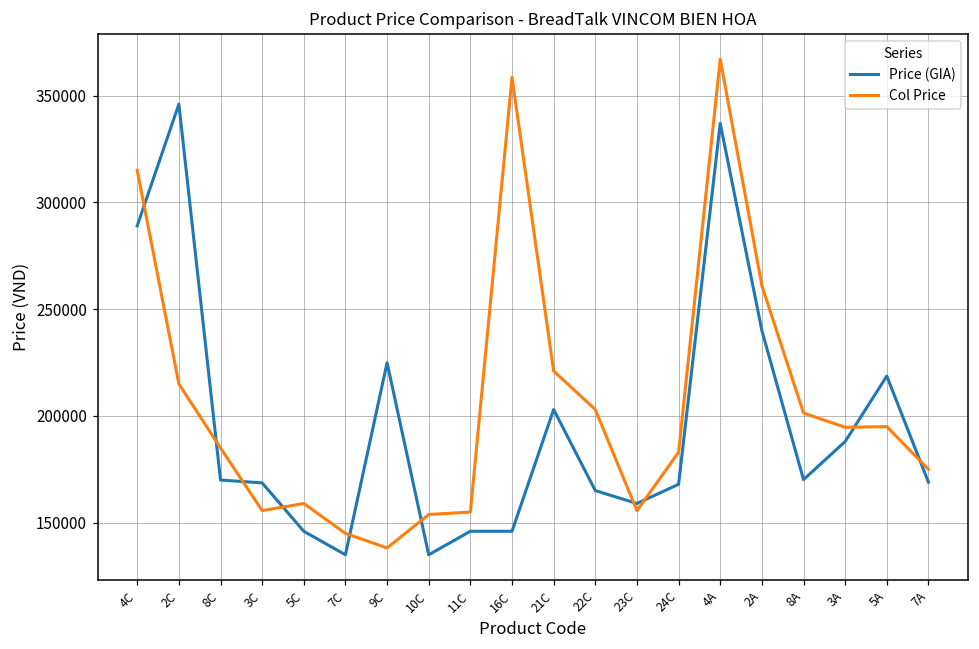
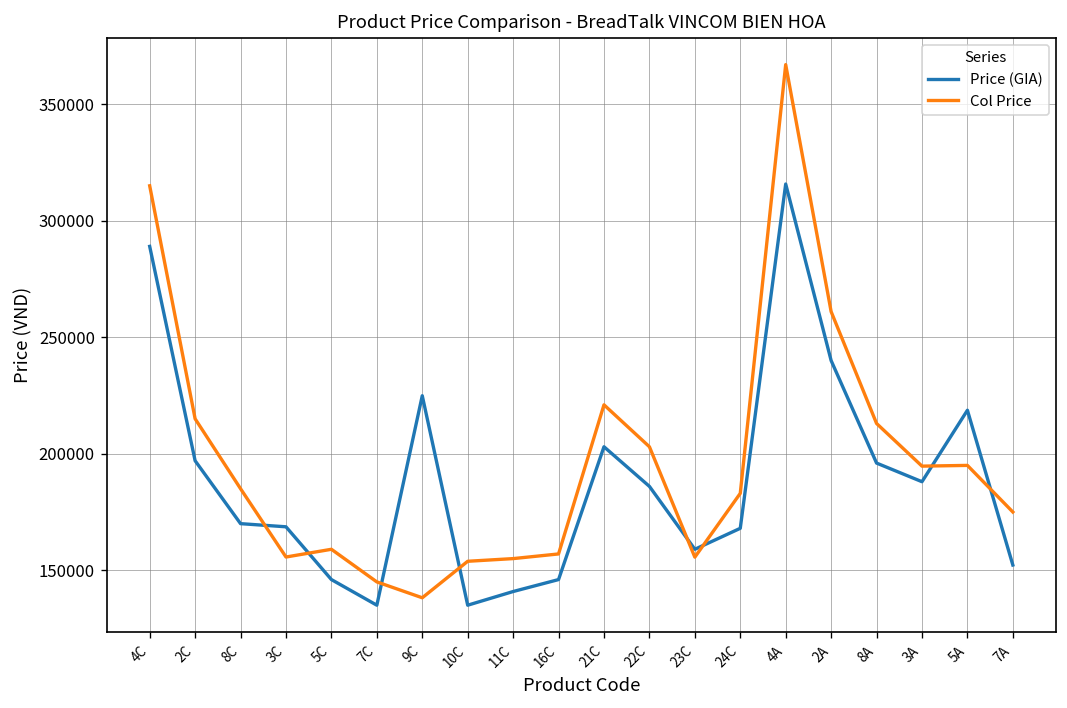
  {
    "Price (GIA)": {
      "4C": 289000,
-     "2C": 346000,
+     "2C": 197000,
      "8C": 170000,
      "3C": 169000,
      "5C": 146000,
      "7C": 135000,
      "9C": 225000,
      "10C": 135000,
-     "11C": 146000,
+     "11C": 141000,
      "16C": 146000,
      "21C": 203000,
-     "22C": 165000,
+     "22C": 186000,
      "23C": 159000,
      "24C": 168000,
-     "4A": 337000,
+     "4A": 316000,
      "2A": 240000,
-     "8A": 170000,
+     "8A": 196000,
      "3A": 188000,
      "5A": 219000,
-     "7A": 169000
+     "7A": 152000
    },
    "Col Price": {
      "4C": 315000,
      "2C": 215000,
      "8C": 185000,
      "3C": 156000,
      "5C": 159000,
      "7C": 145000,
      "9C": 138000,
      "10C": 154000,
      "11C": 155000,
-     "16C": 359000,
+     "16C": 157000,
      "21C": 221000,
      "22C": 203000,
      "23C": 156000,
      "24C": 183000,
      "4A": 367000,
      "2A": 261000,
-     "8A": 201000,
+     "8A": 213000,
      "3A": 195000,
      "5A": 195000,
      "7A": 175000
    }
  }
